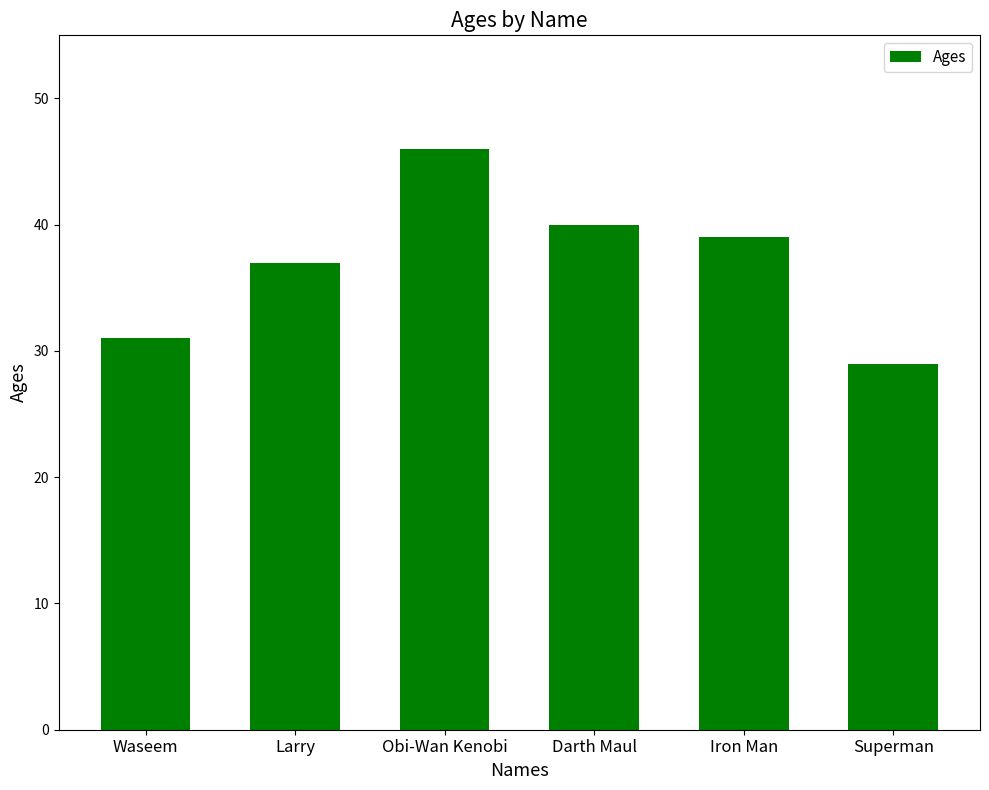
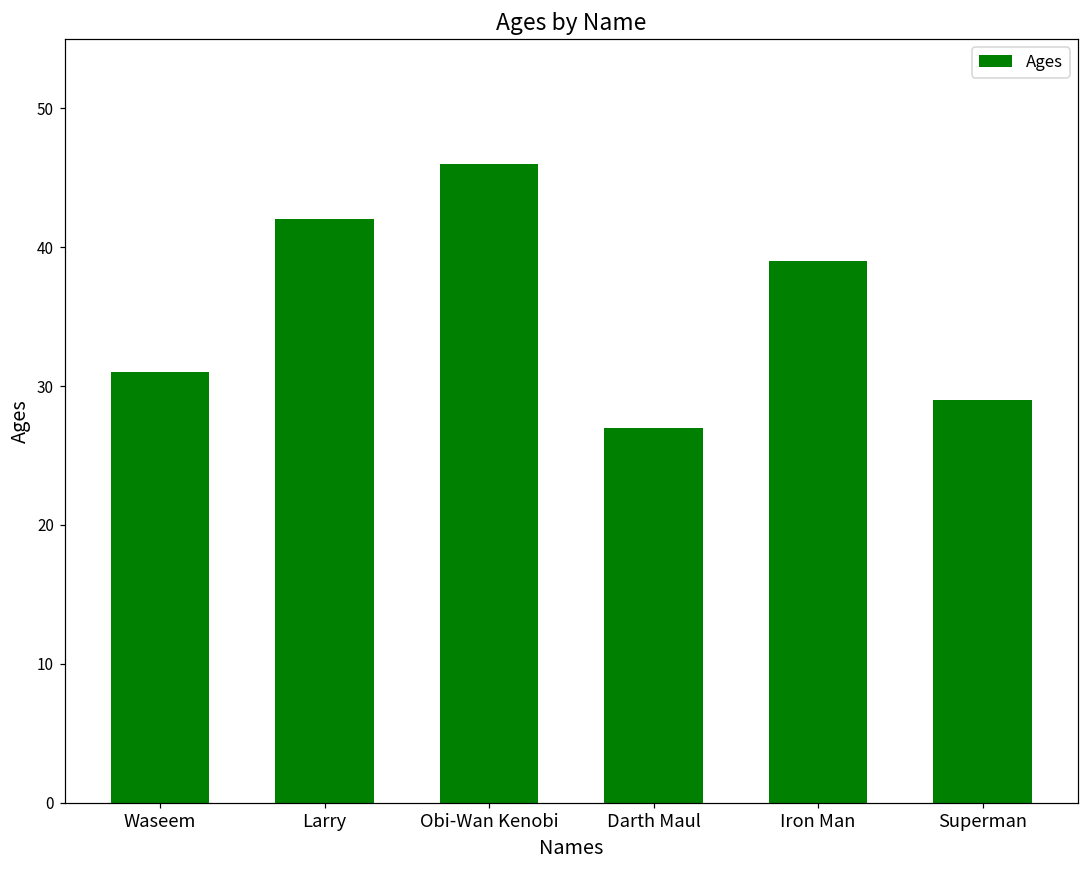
  {
    "Waseem": 31,
-   "Larry": 37,
+   "Larry": 42,
    "Obi-Wan Kenobi": 46,
-   "Darth Maul": 40,
+   "Darth Maul": 27,
    "Iron Man": 39,
    "Superman": 29
  }
